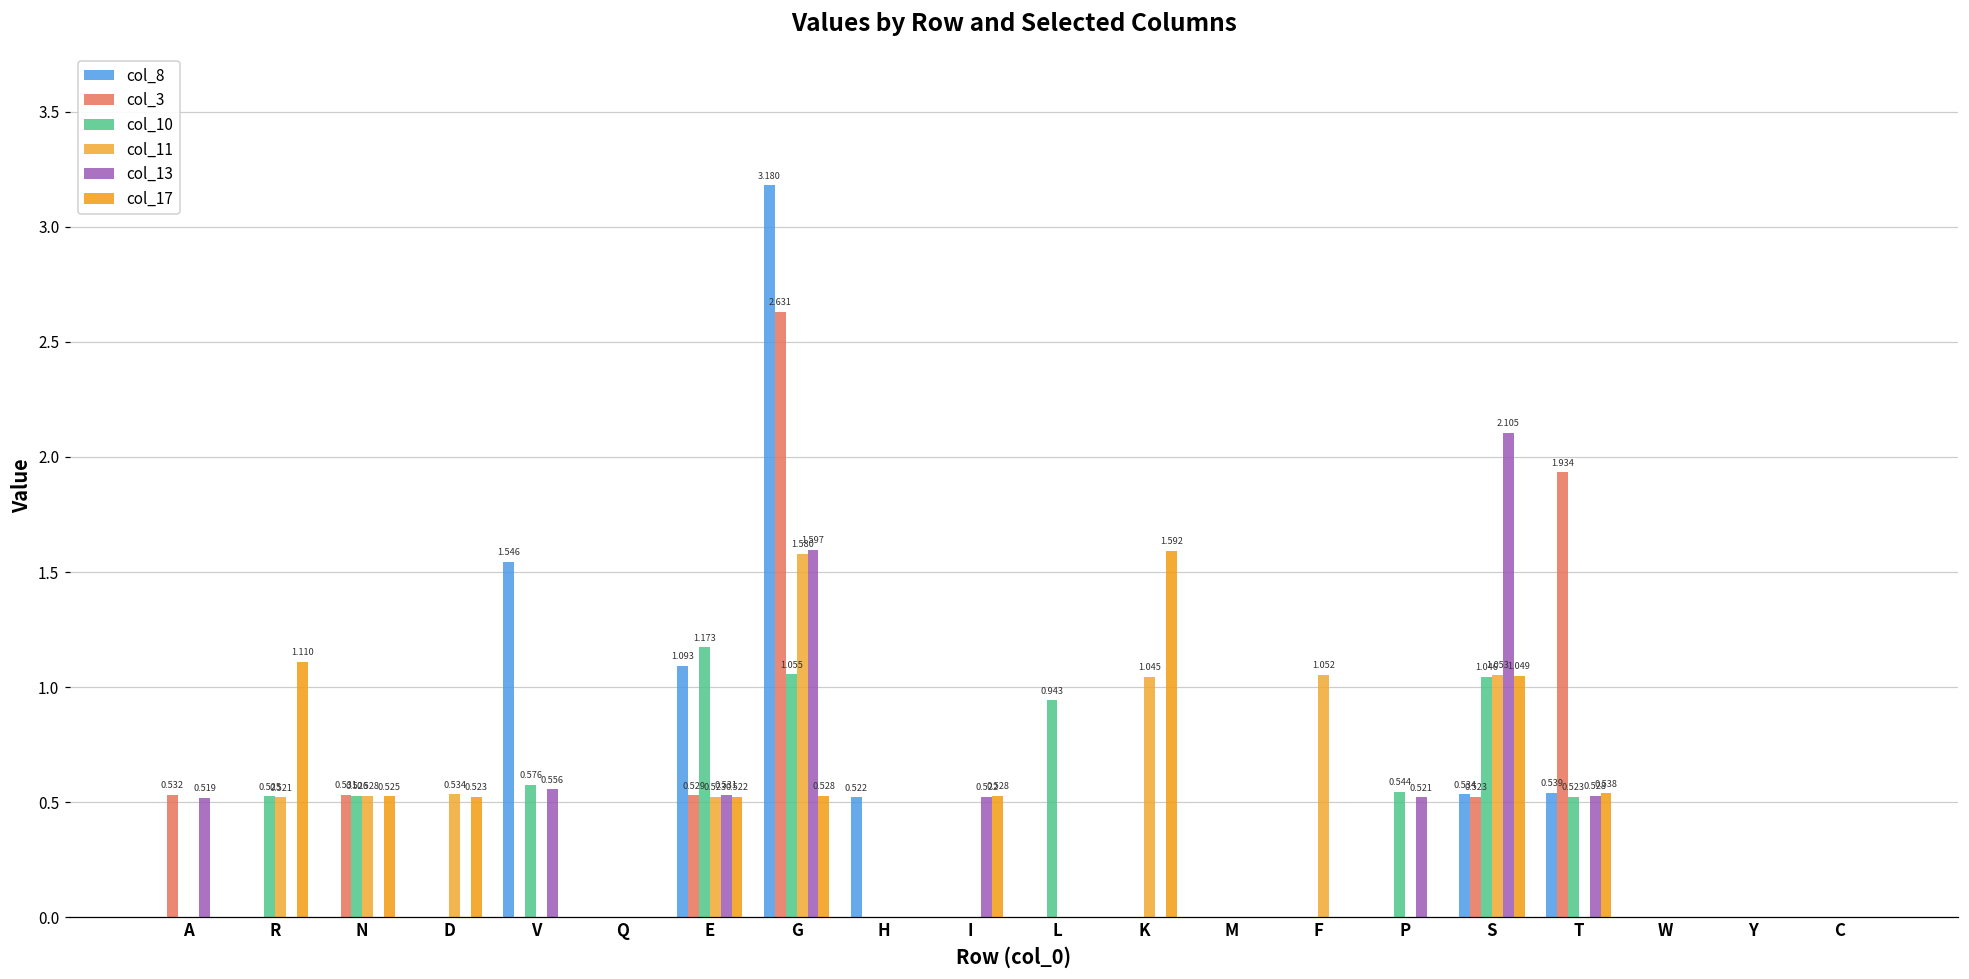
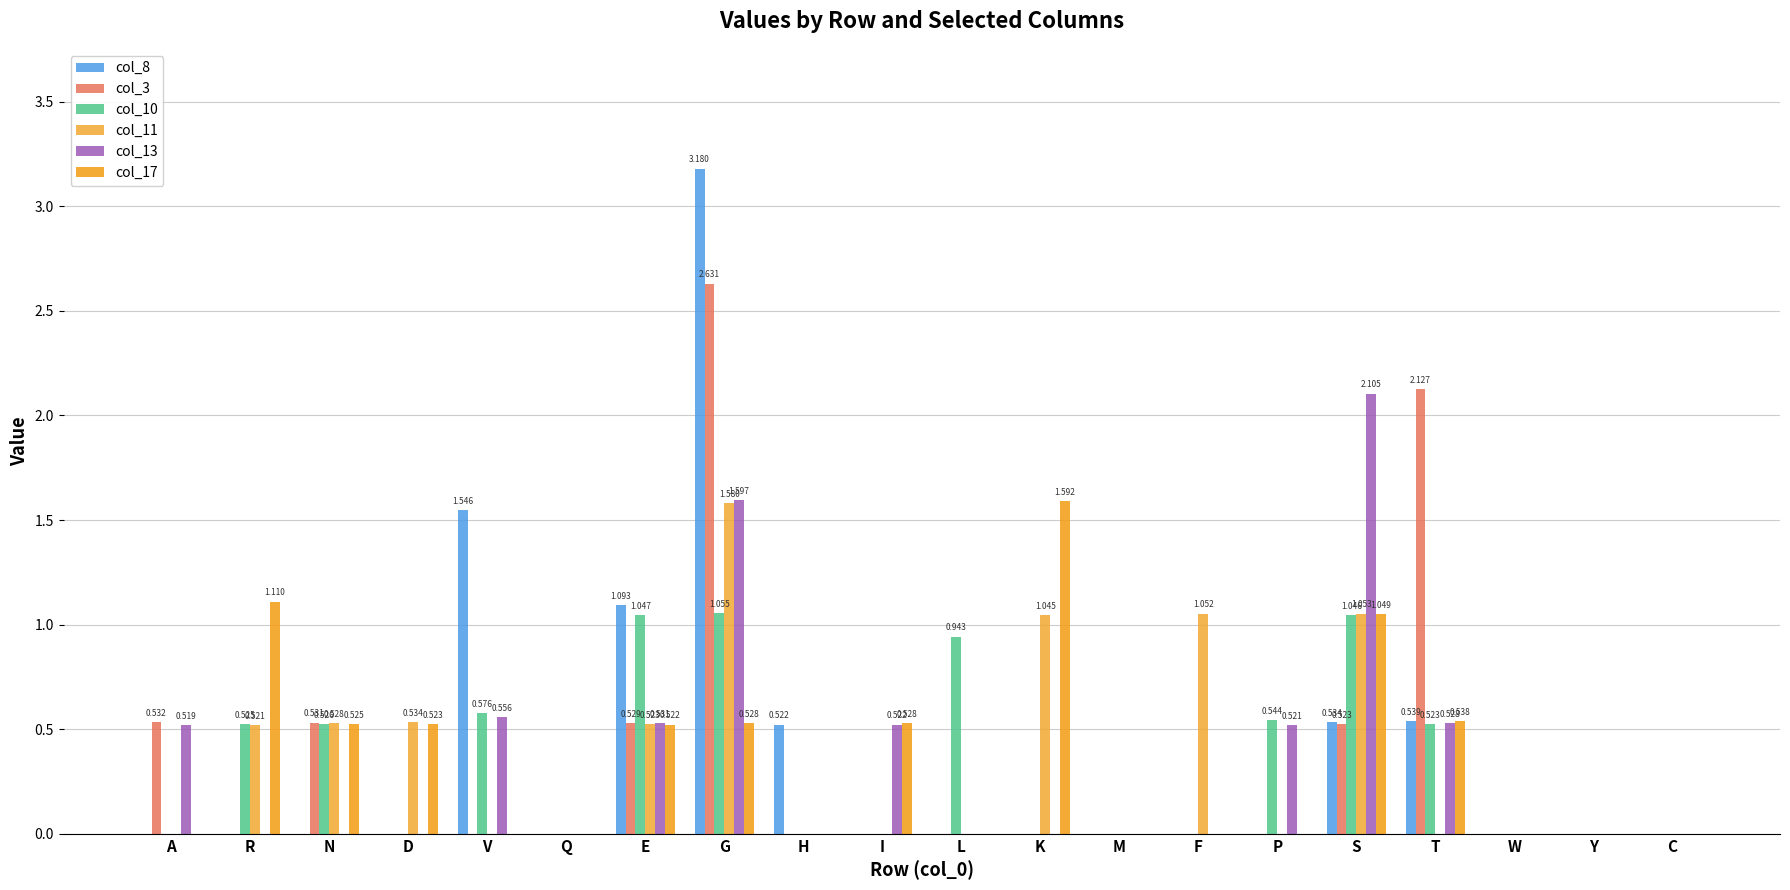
  {
    "col_8": {
      "V": 1.546,
      "E": 1.093,
      "G": 3.180,
      "H": 0.522,
      "T": 0.539
    },
    "col_3": {
      "A": 0.532,
      "E": 0.529,
      "G": 2.631,
-     "T": 1.934
+     "T": 2.127
    },
    "col_10": {
      "V": 0.576,
-     "E": 1.173,
+     "E": 1.047,
      "G": 1.055,
      "L": 0.943,
      "P": 0.544,
      "T": 0.523
    },
    "col_13": {
      "A": 0.519,
      "V": 0.556,
      "P": 0.521,
      "S": 2.105
    }
  }
